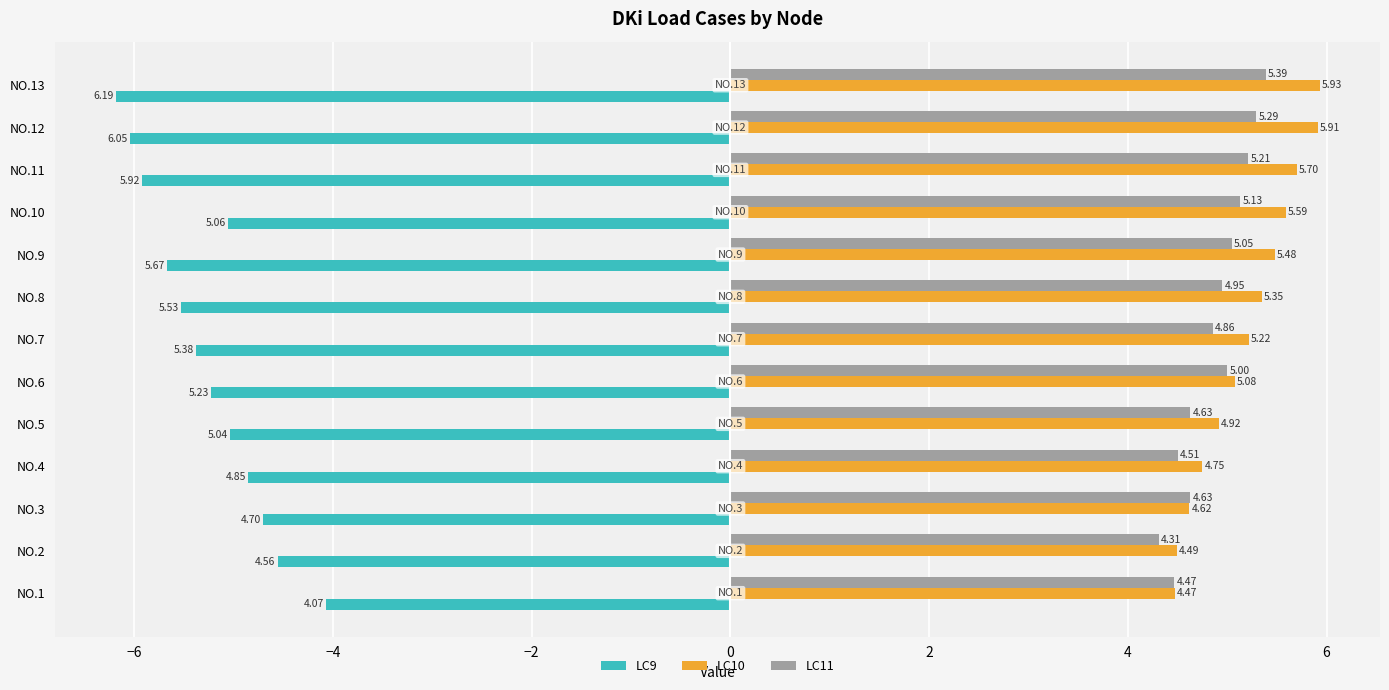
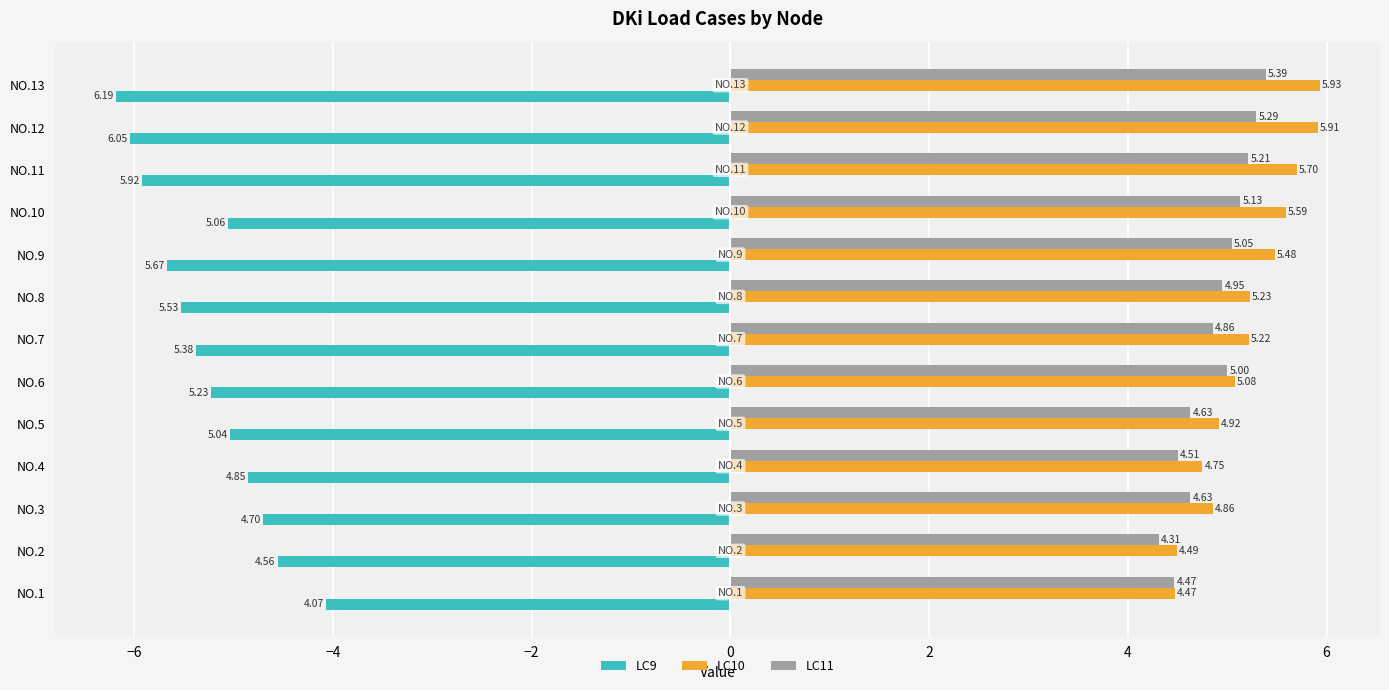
  {
    "LC10": {
      "NO.13": 5.93,
      "NO.12": 5.91,
      "NO.11": 5.70,
      "NO.10": 5.59,
      "NO.9": 5.48,
-     "NO.8": 5.35,
+     "NO.8": 5.23,
      "NO.7": 5.22,
      "NO.6": 5.08,
      "NO.5": 4.92,
      "NO.4": 4.75,
-     "NO.3": 4.62,
+     "NO.3": 4.86,
      "NO.2": 4.49,
      "NO.1": 4.47
    },
    "LC11": {
      "NO.13": 5.39,
      "NO.12": 5.29,
      "NO.11": 5.21,
      "NO.10": 5.13,
      "NO.9": 5.05,
      "NO.8": 4.95,
      "NO.7": 4.86,
      "NO.6": 5.00,
      "NO.5": 4.63,
      "NO.4": 4.51,
      "NO.3": 4.63,
      "NO.2": 4.31,
      "NO.1": 4.47
    }
  }
